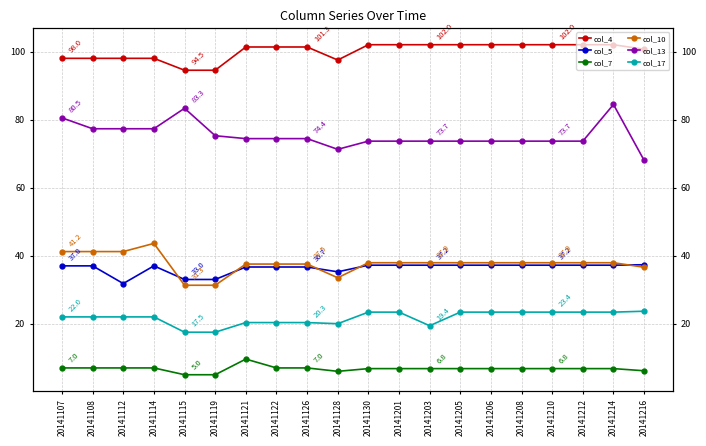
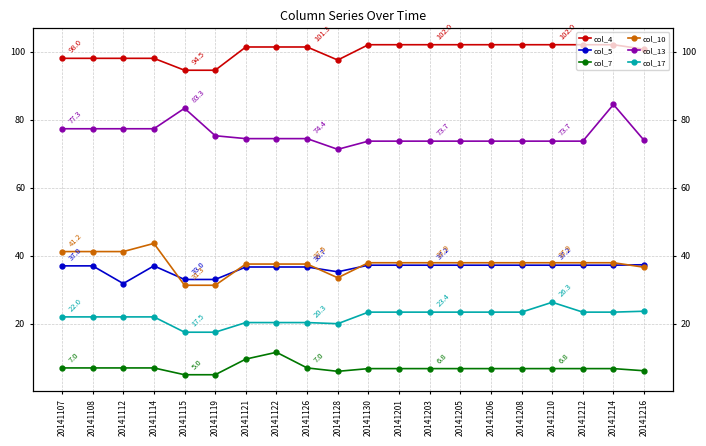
  {
    "col_4": {
      "20141107": 98.0,
      "20141115": 94.5,
      "20141126": 101.3,
      "20141203": 102.0,
      "20141205": 102.0
    },
    "col_5": {
      "20141107": 37.0
    },
    "col_7": {
      "20141112": 7,
      "20141114": 7,
      "20141121": 10,
-     "20141122": 7,
+     "20141122": 12,
      "20141128": 6,
      "20141130": 7,
      "20141201": 7,
      "20141206": 7,
      "20141208": 7,
      "20141214": 7,
      "20141216": 6
    },
    "col_10": {
      "20141107": 41.2
    },
    "col_13": {
-     "20141107": 80.5,
+     "20141107": 77.3,
      "20141115": 83.3,
      "20141126": 74.4,
      "20141203": 73.7,
      "20141210": 73.7,
-     "20141216": 68
+     "20141216": 74
    },
    "col_17": {
      "20141107": 22.0,
      "20141115": 17.5,
      "20141126": 20.3,
-     "20141203": 19.4,
-     "20141210": 23.4
+     "20141203": 23.4,
+     "20141210": 26.3
    }
  }
